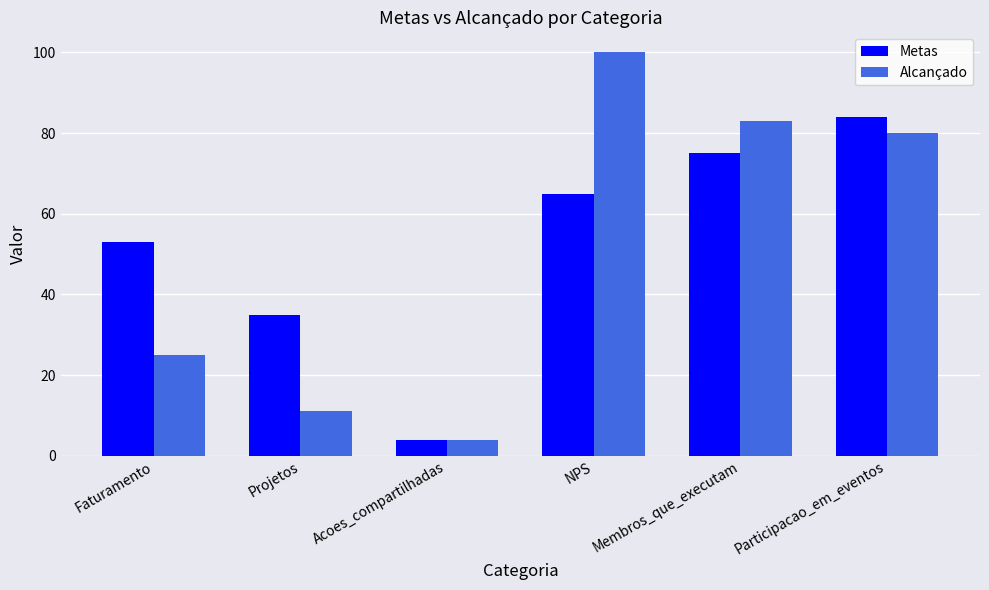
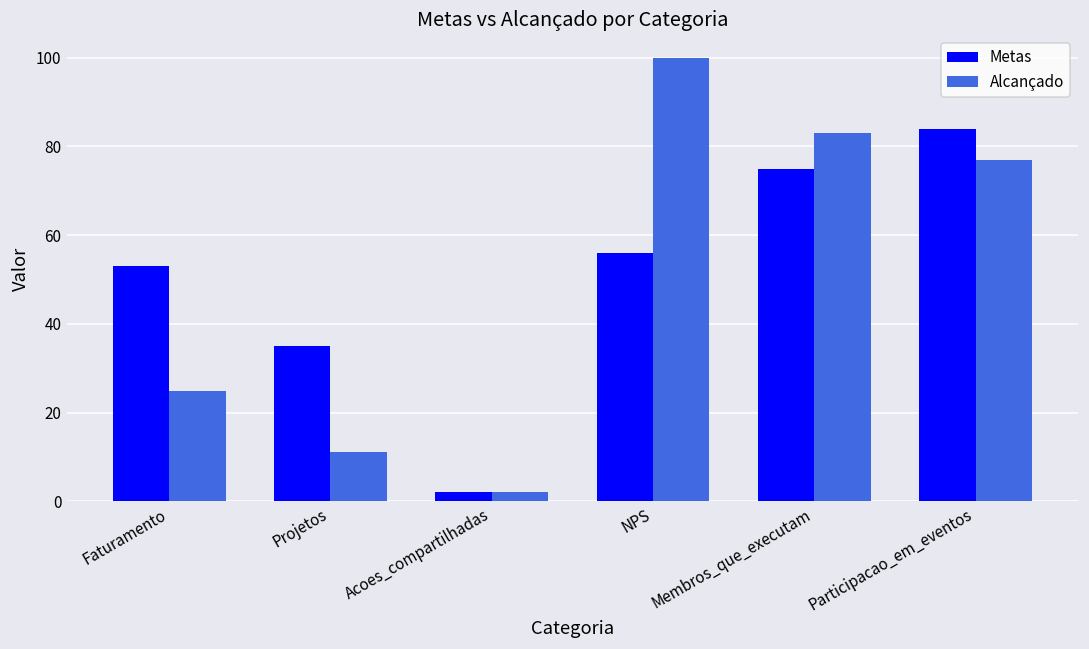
  {
    "Metas": {
      "Faturamento": 53,
      "Projetos": 35,
-     "Acoes_compartilhadas": 4,
-     "NPS": 65,
+     "Acoes_compartilhadas": 2,
+     "NPS": 56,
      "Membros_que_executam": 75,
      "Participacao_em_eventos": 84
    },
    "Alcançado": {
      "Faturamento": 25,
      "Projetos": 11,
-     "Acoes_compartilhadas": 4,
+     "Acoes_compartilhadas": 2,
      "NPS": 100,
      "Membros_que_executam": 83,
-     "Participacao_em_eventos": 80
+     "Participacao_em_eventos": 77
    }
  }
